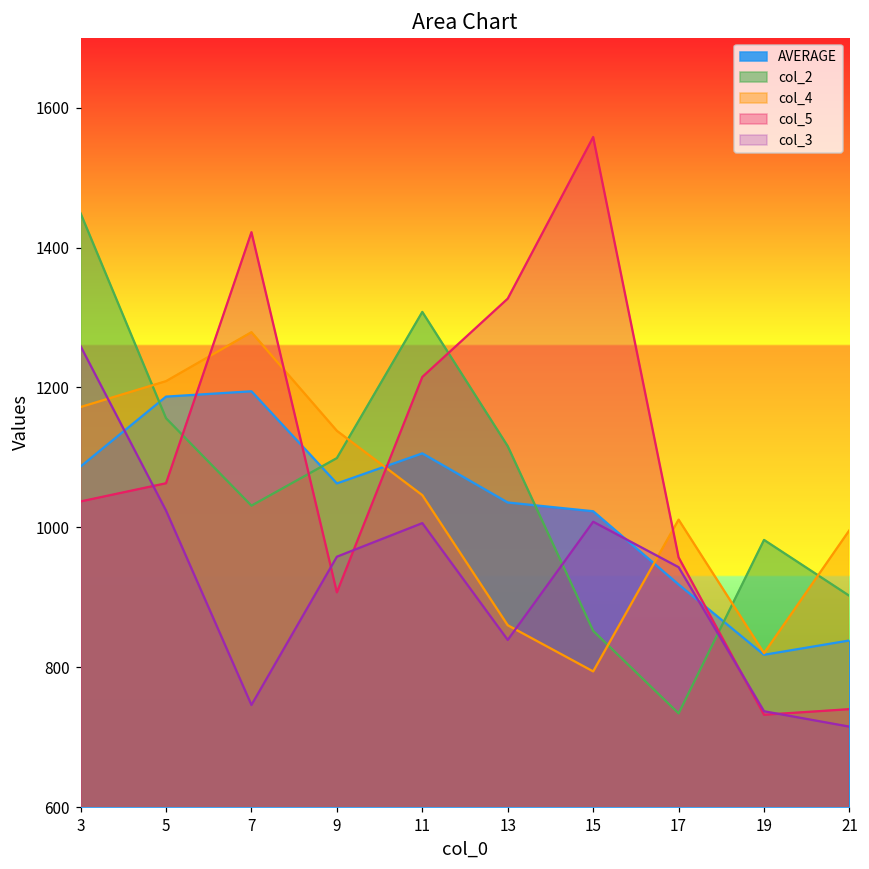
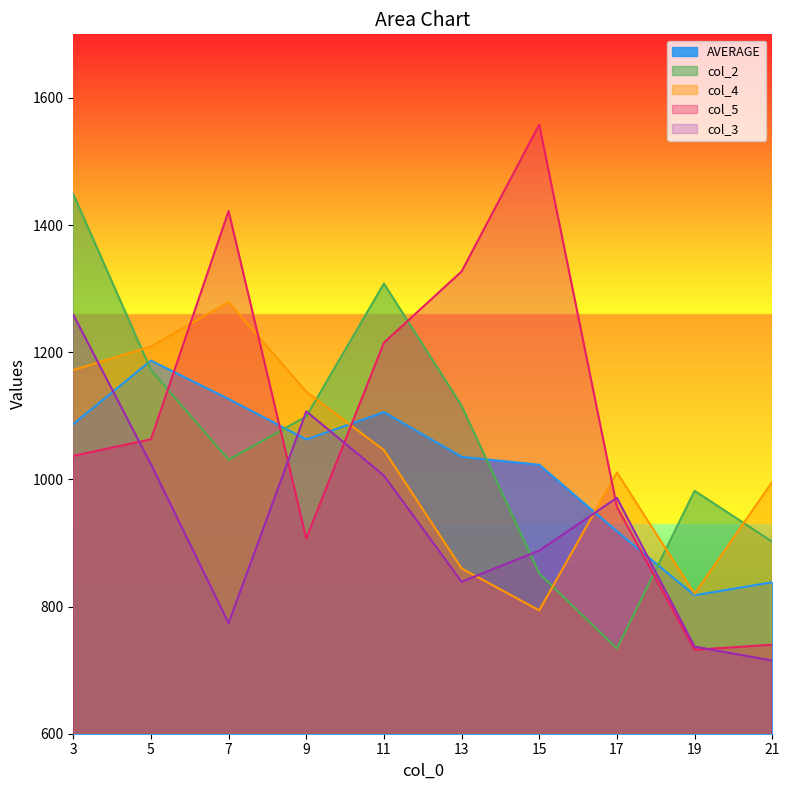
  {
    "AVERAGE": {
      "3": 1090,
      "5": 1190,
-     "7": 1190,
+     "7": 1130,
      "9": 1060,
      "11": 1110,
      "13": 1040,
      "15": 1020,
      "17": 920,
      "21": 840
    },
    "col_2": {
      "3": 1450,
-     "5": 1160,
+     "5": 1170,
      "7": 1030,
      "9": 1100,
      "11": 1310,
      "13": 1120,
      "15": 850,
      "17": 730,
      "19": 980,
      "21": 900
    },
    "col_4": {
      "3": 1170,
      "5": 1210,
      "7": 1280,
      "9": 1140,
      "11": 1050,
      "13": 860,
      "15": 790,
      "17": 1010,
      "21": 1000
    },
    "col_5": {
      "3": 1040,
      "5": 1060,
      "7": 1420,
      "9": 910,
      "11": 1220,
      "13": 1330,
      "15": 1560,
      "17": 960,
      "19": 730,
      "21": 740
    },
    "col_3": {
      "3": 1260,
      "5": 1020,
-     "7": 750,
-     "9": 960,
+     "7": 770,
+     "9": 1110,
      "11": 1010,
      "13": 840,
-     "15": 1010,
-     "17": 940,
+     "15": 890,
+     "17": 970,
      "19": 740,
      "21": 720
    }
  }
